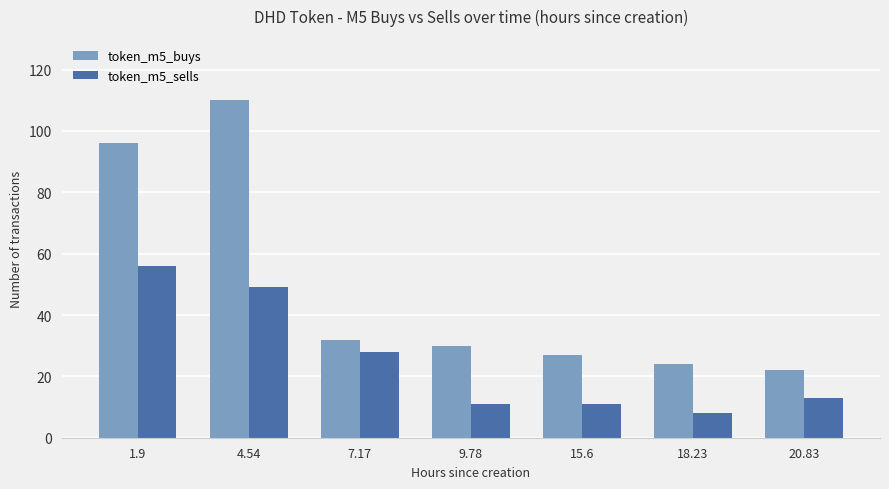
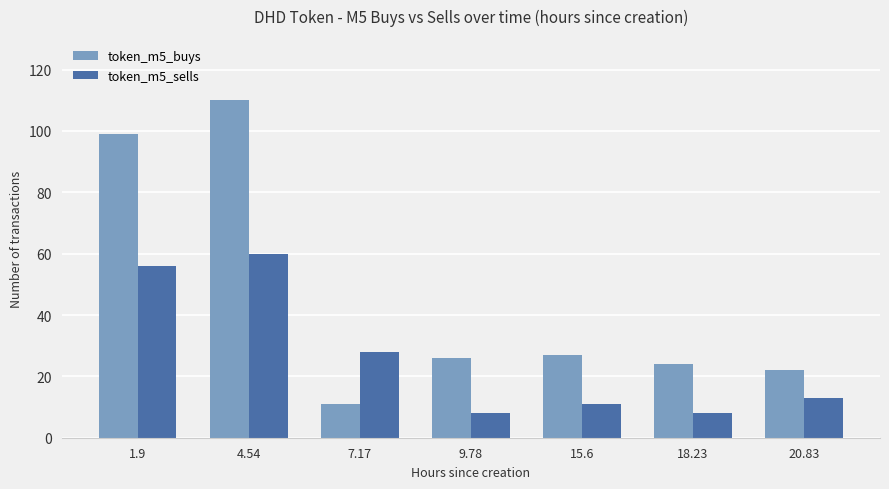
  {
    "token_m5_buys": {
-     "1.9": 96,
+     "1.9": 99,
      "4.54": 110,
-     "7.17": 32,
-     "9.78": 30,
+     "7.17": 11,
+     "9.78": 26,
      "15.6": 27,
      "18.23": 24,
      "20.83": 22
    },
    "token_m5_sells": {
      "1.9": 56,
-     "4.54": 49,
+     "4.54": 60,
      "7.17": 28,
-     "9.78": 11,
+     "9.78": 8,
      "15.6": 11,
      "18.23": 8,
      "20.83": 13
    }
  }
